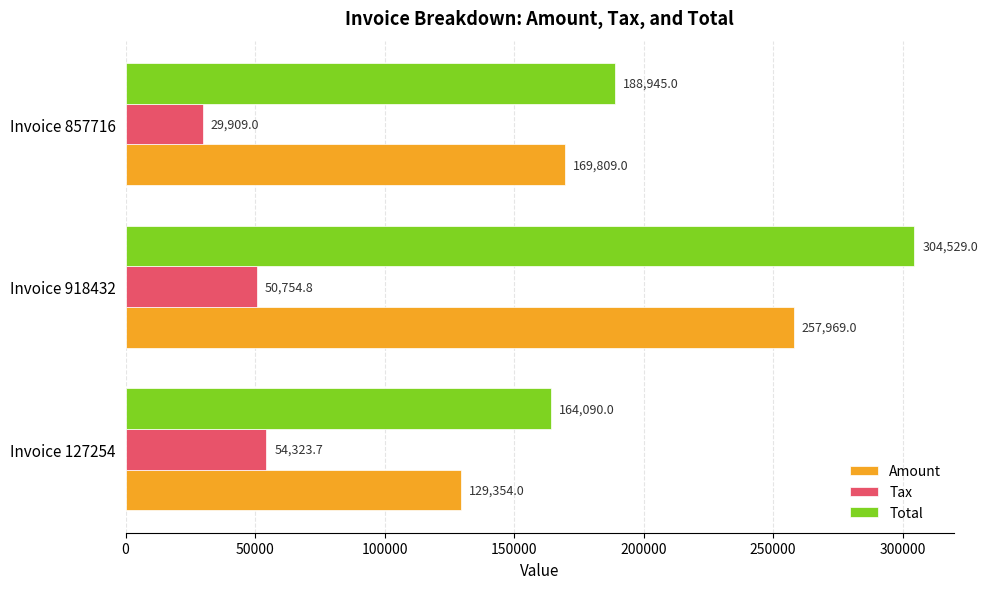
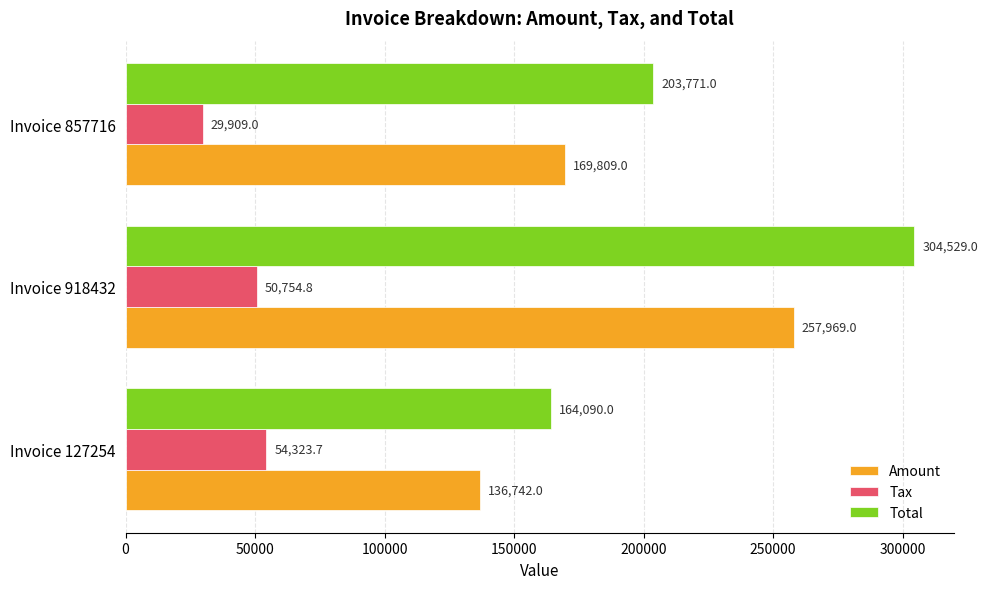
  {
    "Amount": {
      "Invoice 857716": "169,809.0",
      "Invoice 918432": "257,969.0",
-     "Invoice 127254": "129,354.0"
+     "Invoice 127254": "136,742.0"
    },
    "Tax": {
      "Invoice 857716": "29,909.0",
      "Invoice 918432": "50,754.8",
      "Invoice 127254": "54,323.7"
    },
    "Total": {
-     "Invoice 857716": "188,945.0",
+     "Invoice 857716": "203,771.0",
      "Invoice 918432": "304,529.0",
      "Invoice 127254": "164,090.0"
    }
  }
